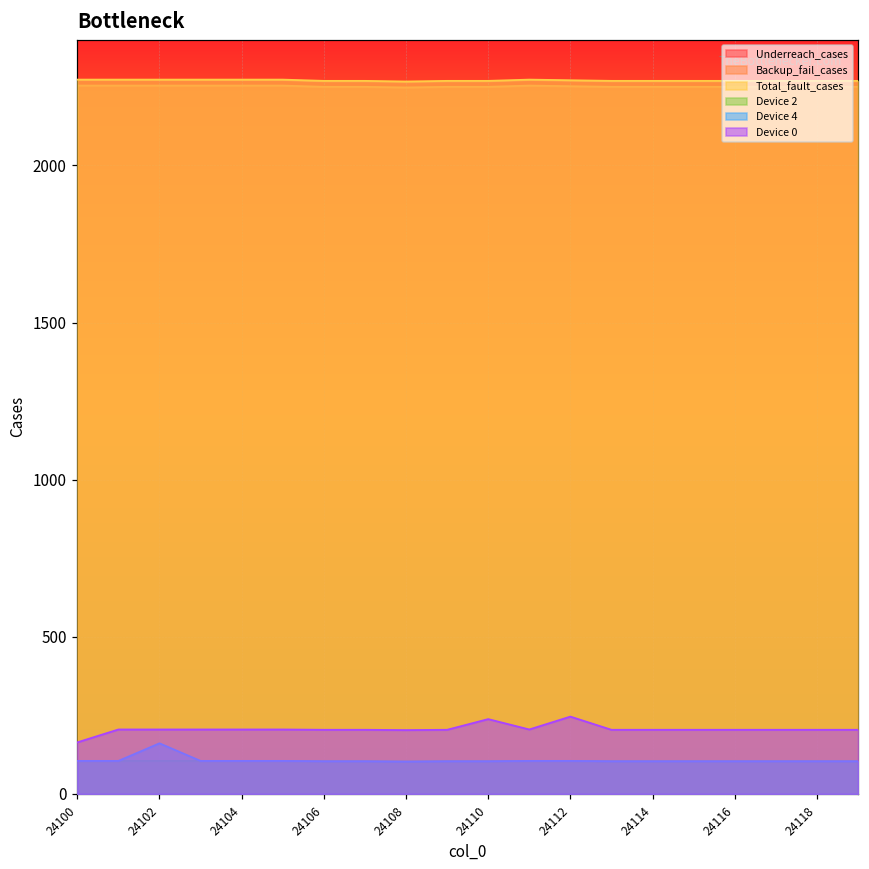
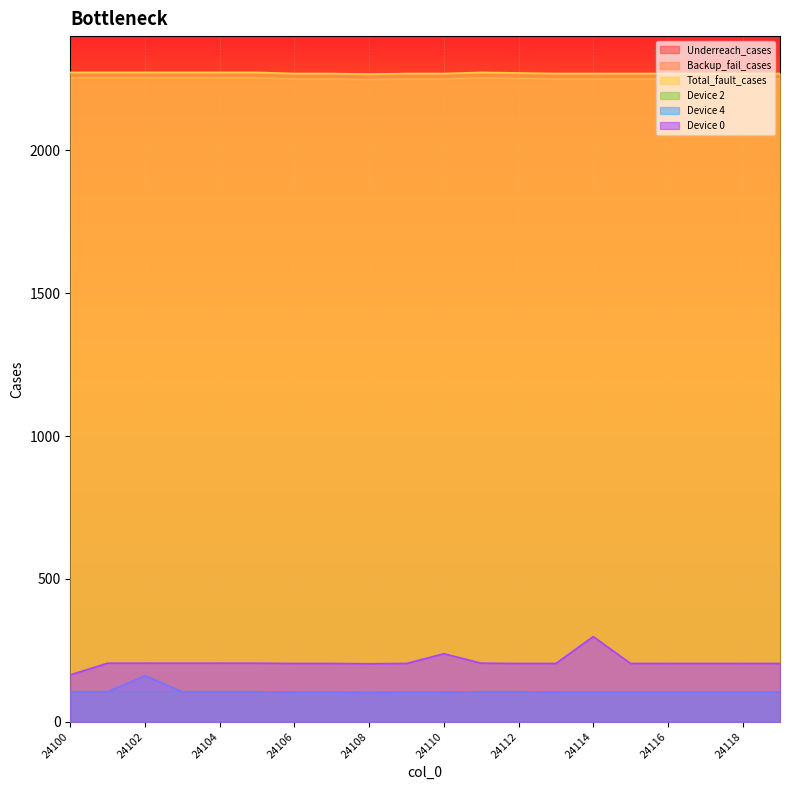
  {
    "Device 2": {
      "24102": 110
    },
    "Device 4": {
      "24102": 160
    },
    "Device 0": {
      "24100": 160,
      "24102": 210,
      "24104": 210,
      "24106": 200,
      "24108": 200,
      "24110": 240,
-     "24112": 250,
-     "24114": 200,
+     "24112": 200,
+     "24114": 300,
      "24116": 200,
      "24118": 200
    }
  }
